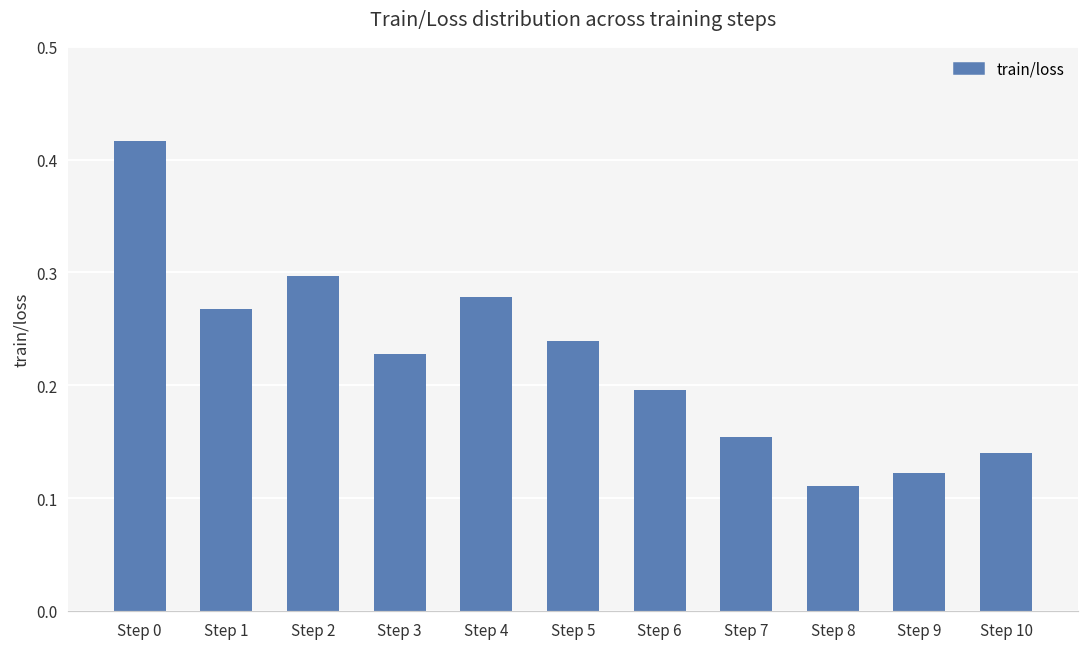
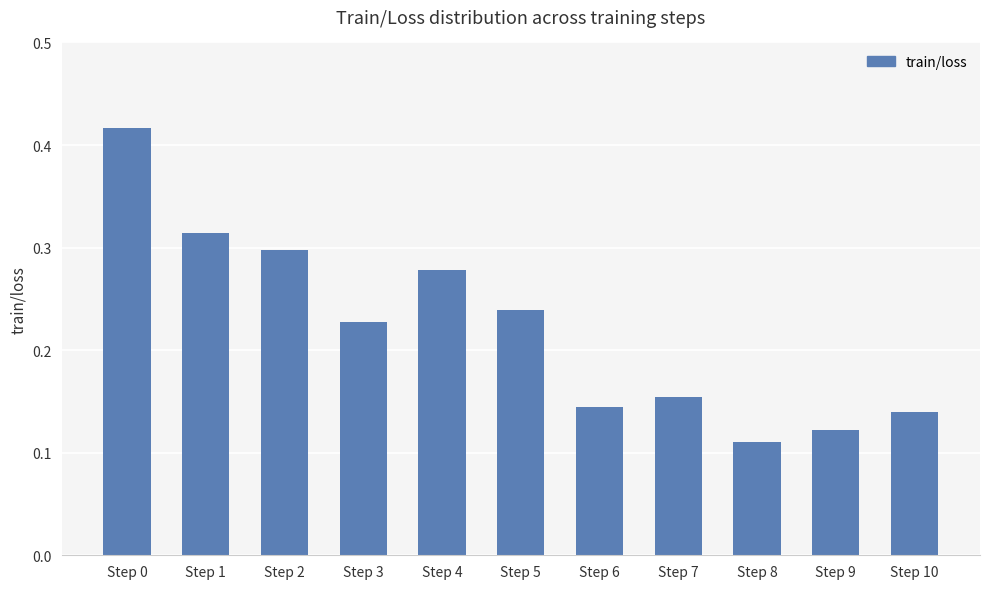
  {
    "Step 0": 0.417,
-   "Step 1": 0.267,
+   "Step 1": 0.314,
    "Step 2": 0.297,
    "Step 3": 0.228,
    "Step 4": 0.278,
    "Step 5": 0.239,
-   "Step 6": 0.196,
+   "Step 6": 0.145,
    "Step 7": 0.154,
    "Step 8": 0.111,
    "Step 9": 0.122,
    "Step 10": 0.140
  }
